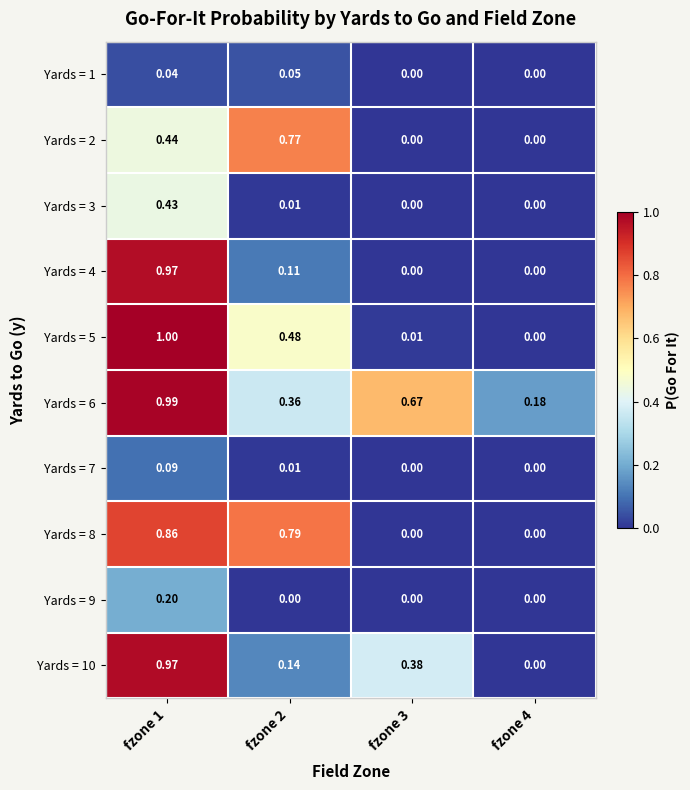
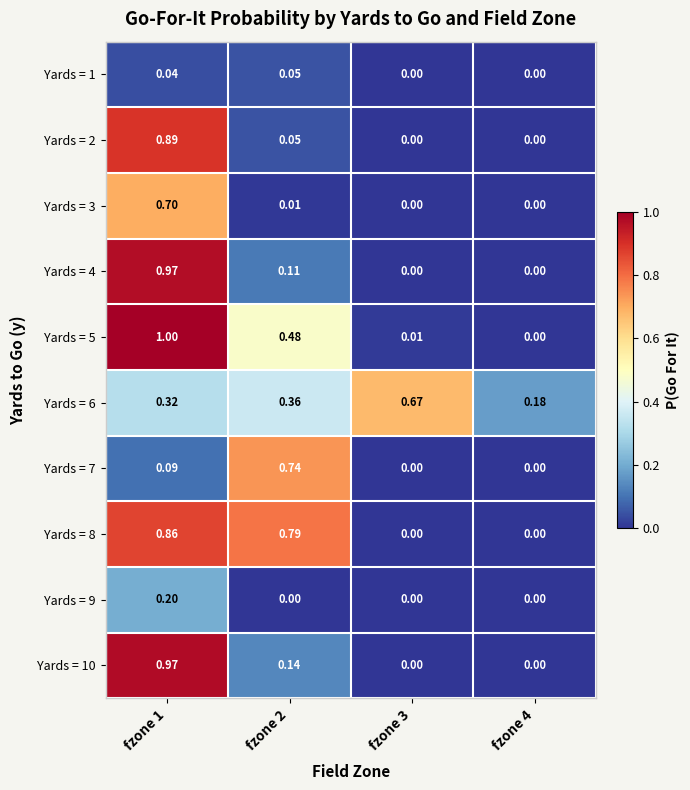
  {
    "Yards = 1": {
      "fzone 1": 0.04,
      "fzone 2": 0.05,
      "fzone 3": 0.00,
      "fzone 4": 0.00
    },
    "Yards = 2": {
-     "fzone 1": 0.44,
-     "fzone 2": 0.77,
+     "fzone 1": 0.89,
+     "fzone 2": 0.05,
      "fzone 3": 0.00,
      "fzone 4": 0.00
    },
    "Yards = 3": {
-     "fzone 1": 0.43,
+     "fzone 1": 0.70,
      "fzone 2": 0.01,
      "fzone 3": 0.00,
      "fzone 4": 0.00
    },
    "Yards = 4": {
      "fzone 1": 0.97,
      "fzone 2": 0.11,
      "fzone 3": 0.00,
      "fzone 4": 0.00
    },
    "Yards = 5": {
      "fzone 1": 1.00,
      "fzone 2": 0.48,
      "fzone 3": 0.01,
      "fzone 4": 0.00
    },
    "Yards = 6": {
-     "fzone 1": 0.99,
+     "fzone 1": 0.32,
      "fzone 2": 0.36,
      "fzone 3": 0.67,
      "fzone 4": 0.18
    },
    "Yards = 7": {
      "fzone 1": 0.09,
-     "fzone 2": 0.01,
+     "fzone 2": 0.74,
      "fzone 3": 0.00,
      "fzone 4": 0.00
    },
    "Yards = 8": {
      "fzone 1": 0.86,
      "fzone 2": 0.79,
      "fzone 3": 0.00,
      "fzone 4": 0.00
    },
    "Yards = 9": {
      "fzone 1": 0.20,
      "fzone 2": 0.00,
      "fzone 3": 0.00,
      "fzone 4": 0.00
    },
    "Yards = 10": {
      "fzone 1": 0.97,
      "fzone 2": 0.14,
-     "fzone 3": 0.38,
+     "fzone 3": 0.00,
      "fzone 4": 0.00
    }
  }
